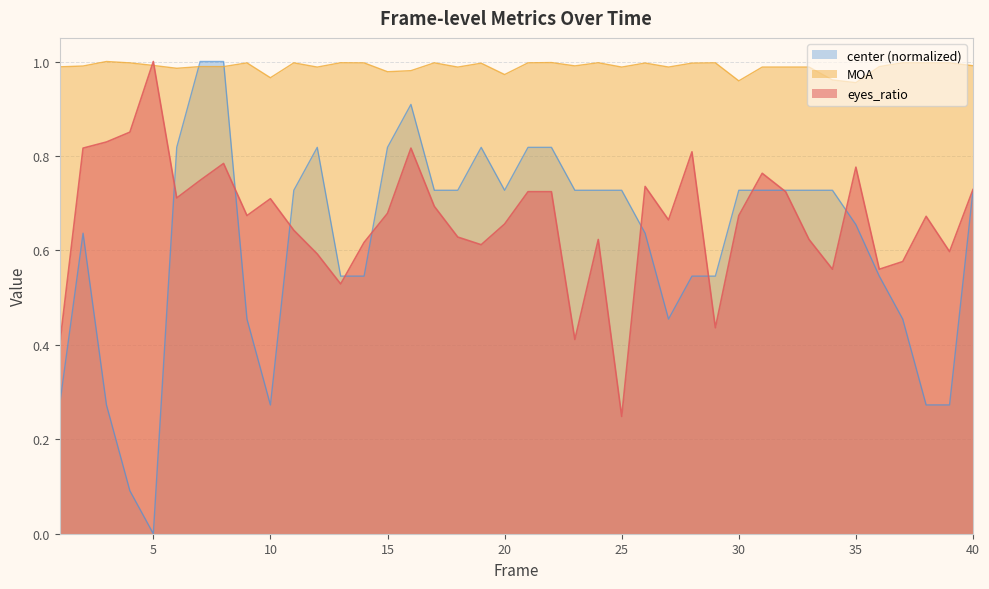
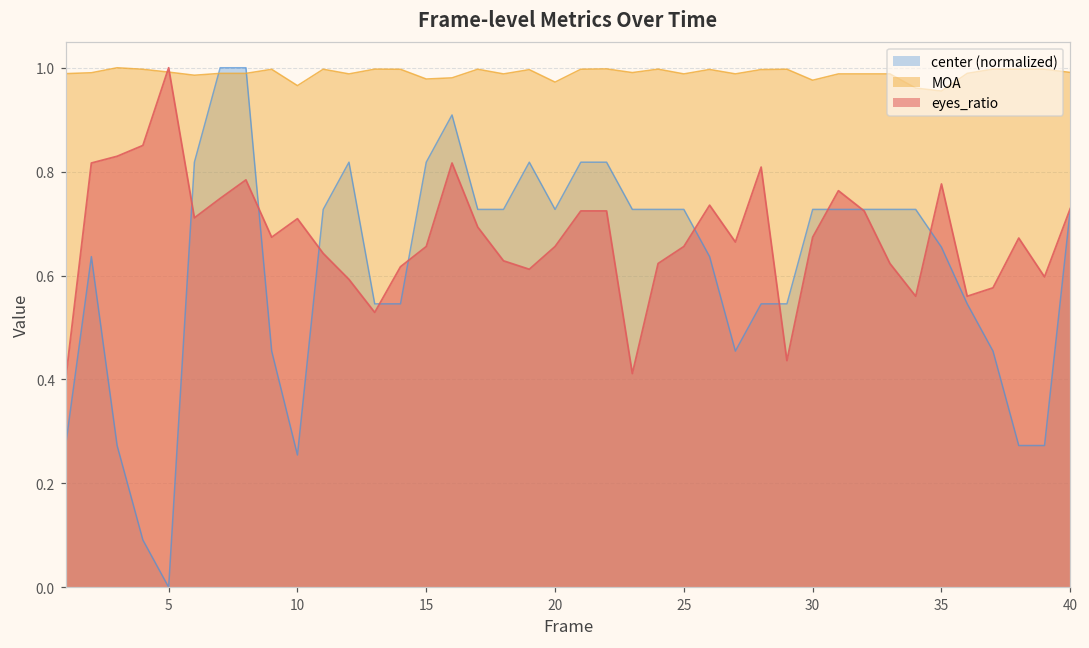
  {
    "center (normalized)": {
      "5": 0.00,
-     "10": 0.27,
+     "10": 0.25,
      "15": 0.82,
      "20": 0.73,
      "25": 0.73,
      "30": 0.73,
      "35": 0.65
    },
    "MOA": {
      "5": 0.99,
      "10": 0.97,
      "15": 0.98,
      "20": 0.97,
      "25": 0.99,
-     "30": 0.96,
+     "30": 0.98,
      "40": 0.99
    },
    "eyes_ratio": {
      "5": 1.00,
      "10": 0.71,
-     "15": 0.68,
+     "15": 0.66,
      "20": 0.66,
-     "25": 0.25,
+     "25": 0.66,
      "30": 0.67,
      "35": 0.78
    }
  }
